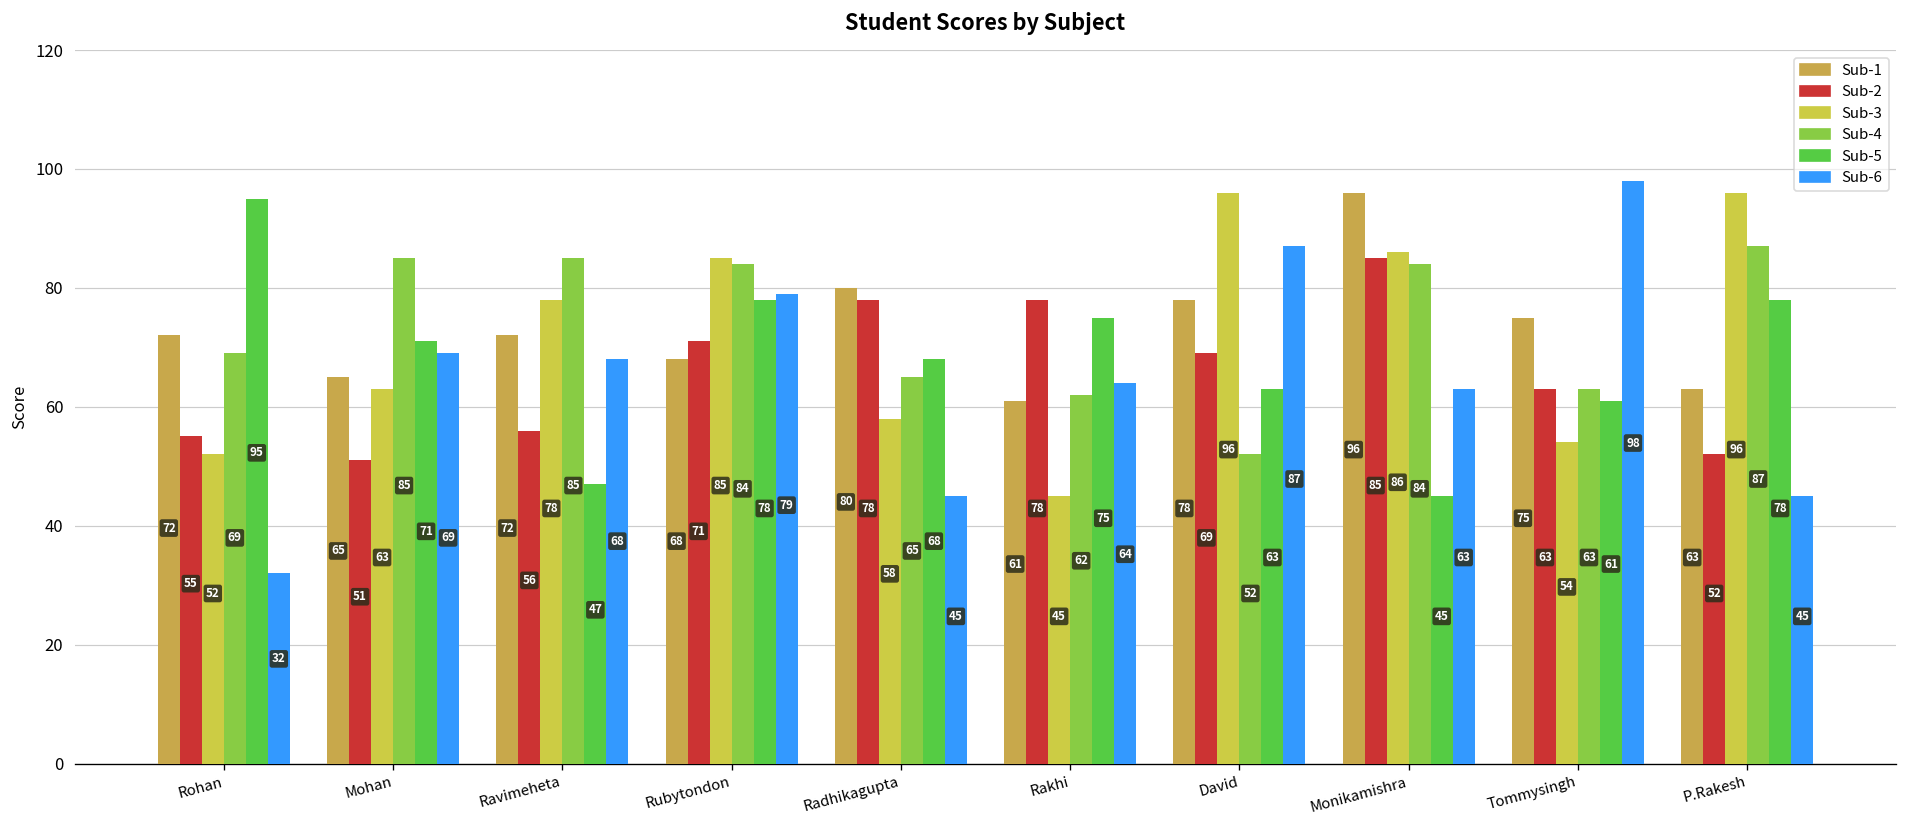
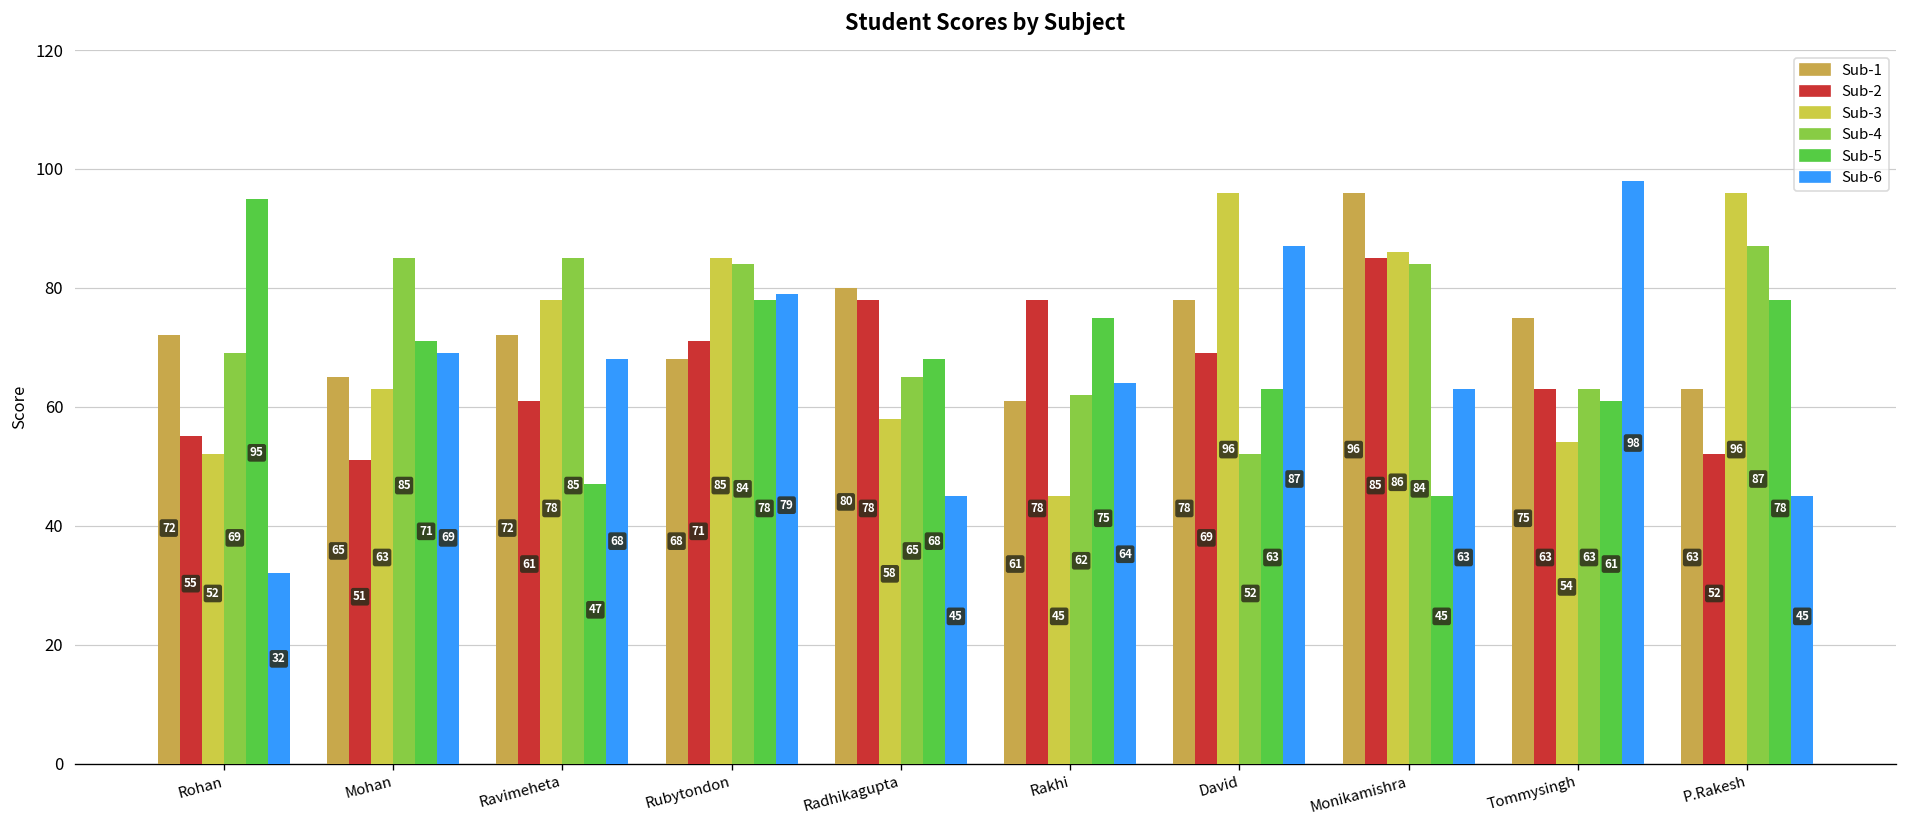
  {
    "Sub-2": {
-     "Ravimeheta": 56
+     "Ravimeheta": 61
    }
  }
